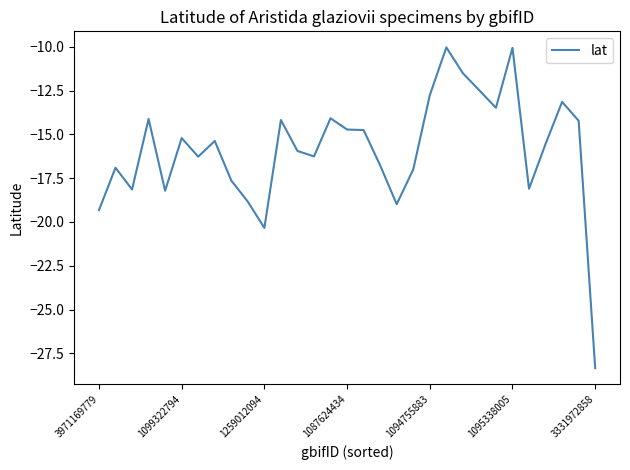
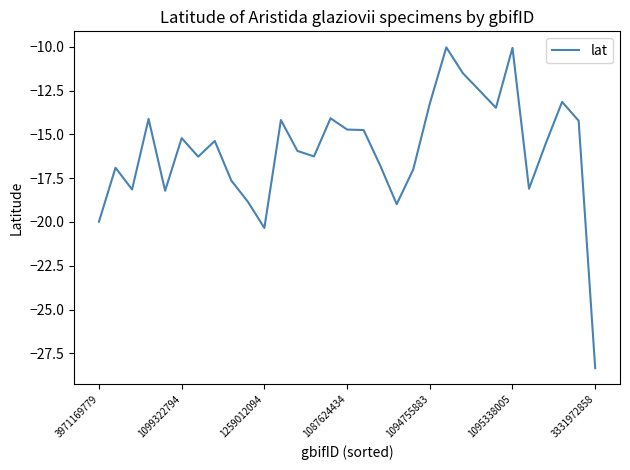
  {
-   "3971169779": -19.3,
+   "3971169779": -20.0,
    "1099322794": -15.2,
    "1259012094": -20.3,
    "1087624434": -14.7,
-   "1094755883": -12.8,
+   "1094755883": -13.2,
    "1095338005": -10.1,
    "3331972858": -28.3
  }
